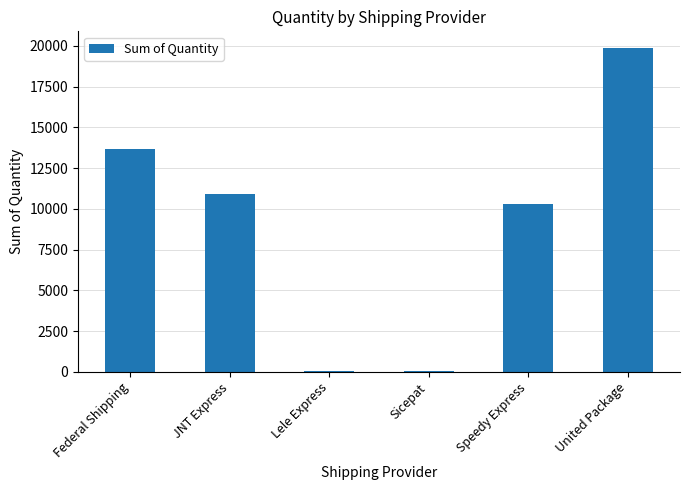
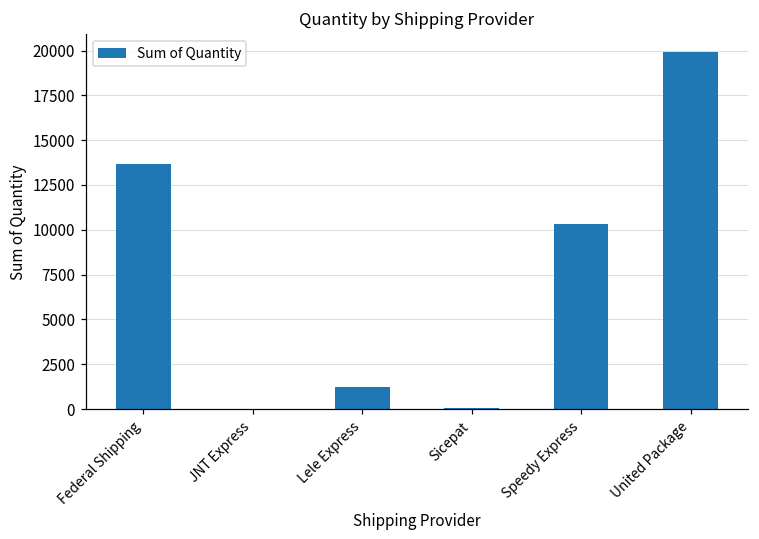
  {
    "Federal Shipping": 13700,
-   "JNT Express": 10900,
-   "Lele Express": 0,
+   "JNT Express": 0,
+   "Lele Express": 1300,
    "Speedy Express": 10300,
    "United Package": 19900
  }
